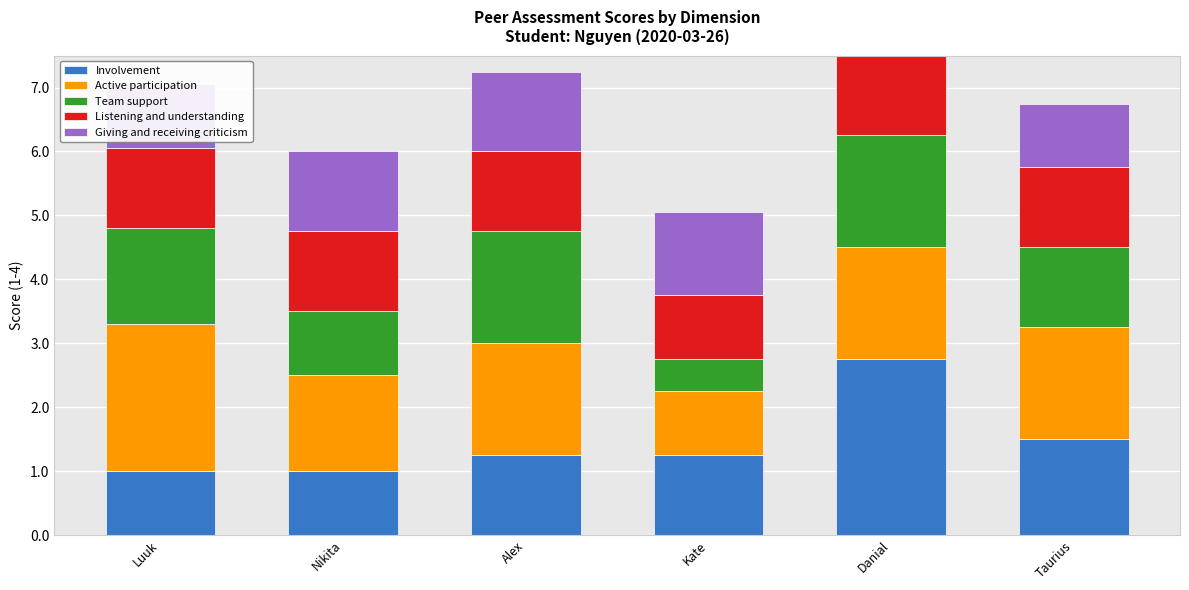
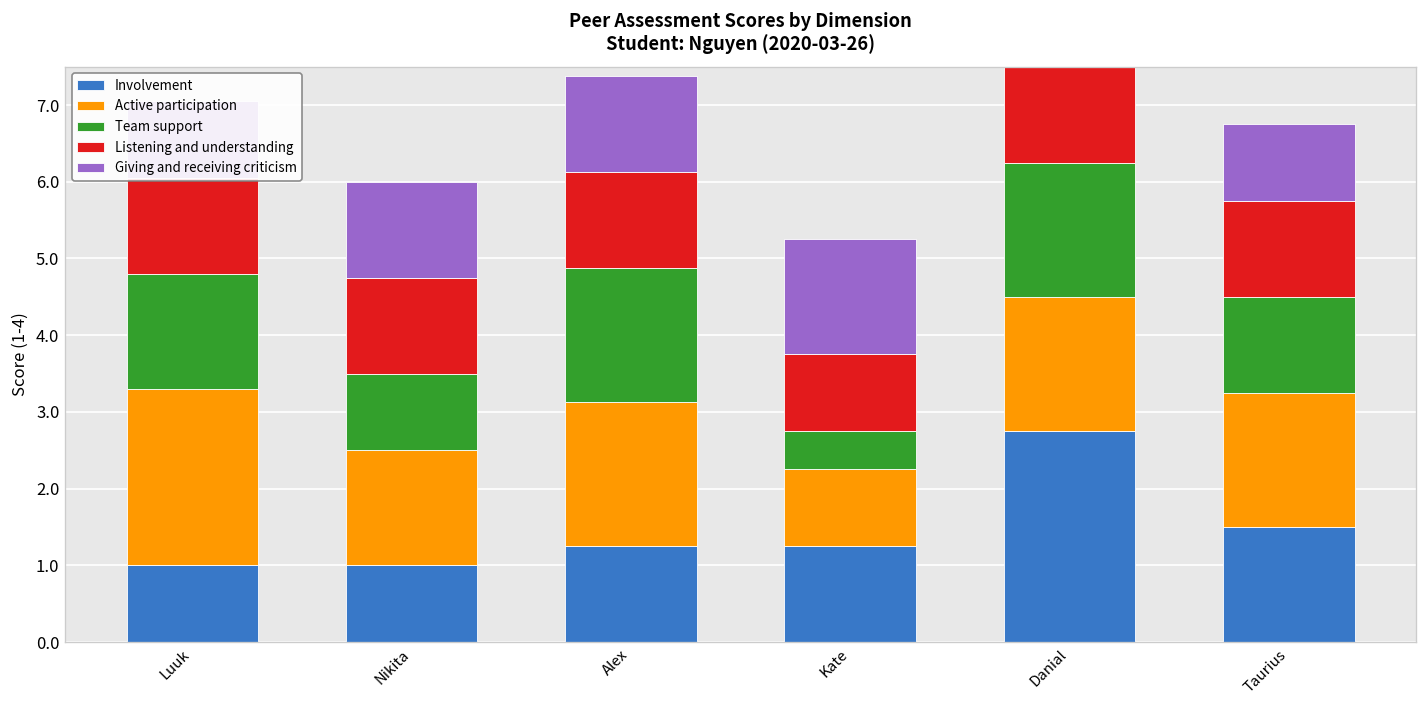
  {
    "Involvement": {
      "Luuk": 1.0,
      "Nikita": 1.0,
      "Alex": 1.3,
      "Kate": 1.3,
      "Danial": 2.8,
      "Taurius": 1.5
    },
    "Active participation": {
      "Luuk": 2.3,
      "Nikita": 1.5,
-     "Alex": 1.8,
+     "Alex": 1.9,
      "Kate": 1.0,
      "Danial": 1.8,
      "Taurius": 1.8
    },
    "Team support": {
      "Luuk": 1.5,
      "Nikita": 1.0,
      "Alex": 1.8,
      "Kate": 0.5,
      "Danial": 1.8,
      "Taurius": 1.3
    },
    "Listening and understanding": {
      "Luuk": 1.3,
      "Nikita": 1.3,
      "Alex": 1.3,
      "Kate": 1.0,
      "Danial": 1.3,
      "Taurius": 1.3
    },
    "Giving and receiving criticism": {
      "Nikita": 1.3,
      "Alex": 1.3,
-     "Kate": 1.3,
+     "Kate": 1.5,
      "Taurius": 1.0
    }
  }
